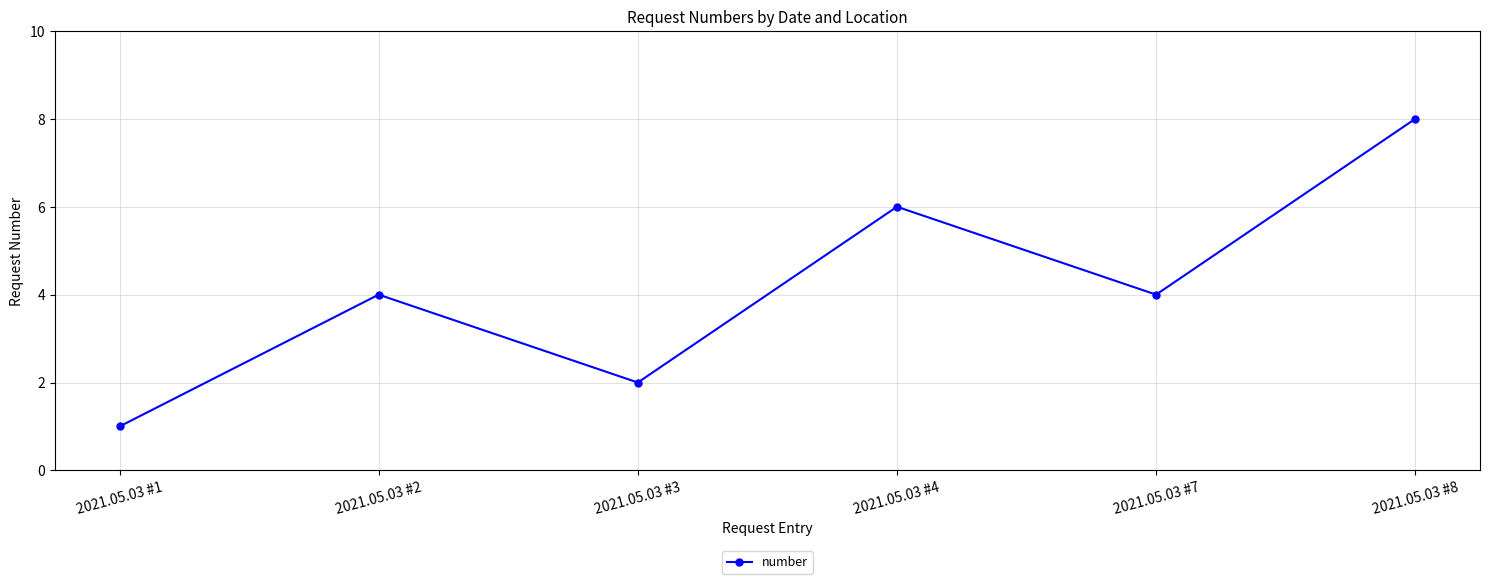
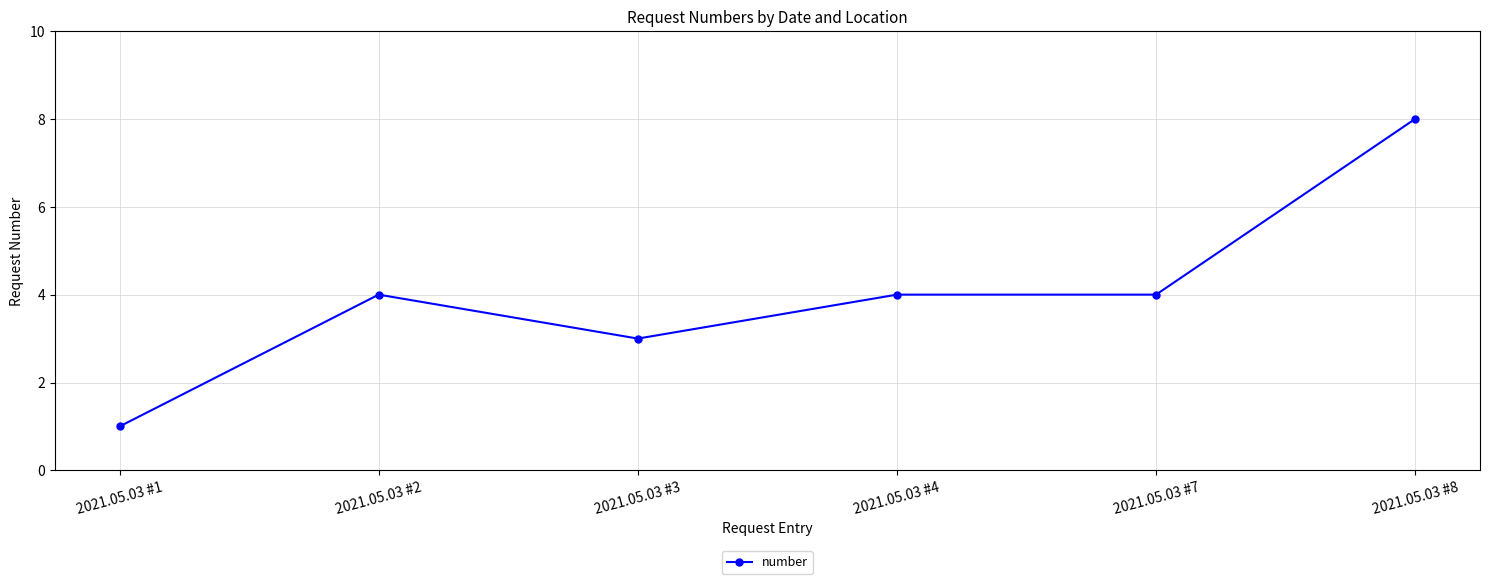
  {
    "2021.05.03 #1": 1,
    "2021.05.03 #2": 4,
-   "2021.05.03 #3": 2,
-   "2021.05.03 #4": 6,
+   "2021.05.03 #3": 3,
+   "2021.05.03 #4": 4,
    "2021.05.03 #7": 4,
    "2021.05.03 #8": 8
  }
